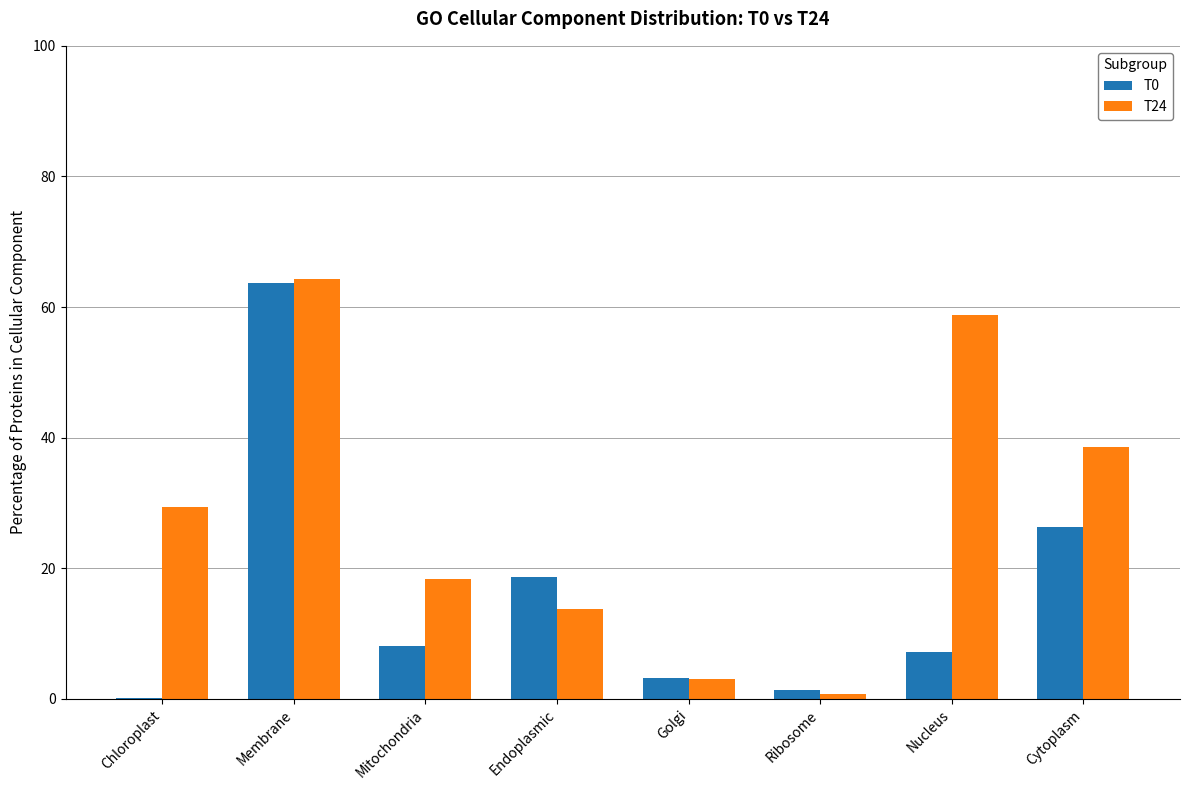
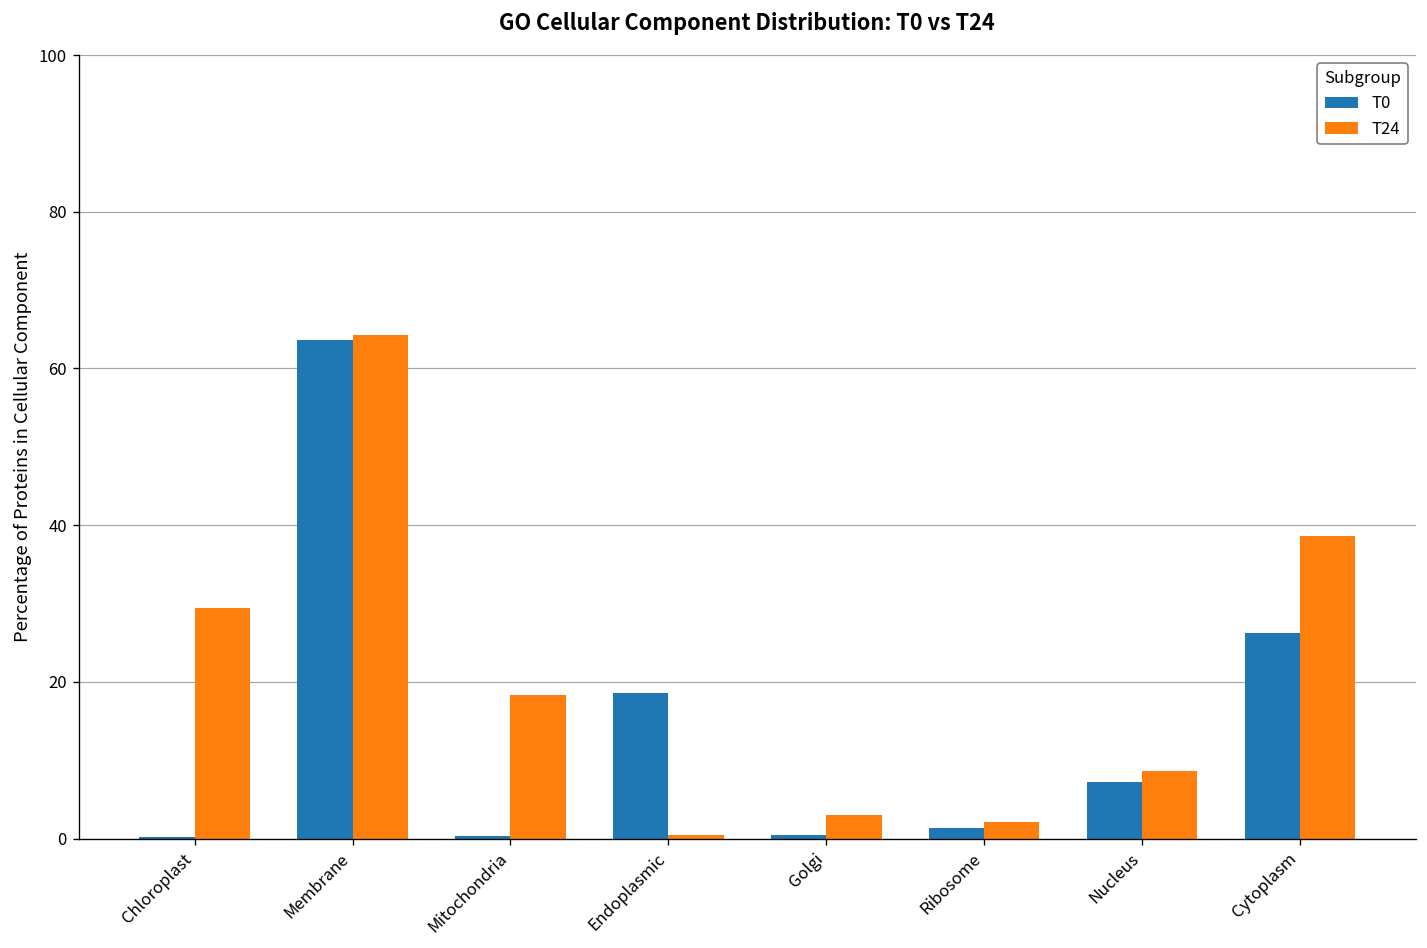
  {
    "T0": {
      "Membrane": 64,
-     "Mitochondria": 8,
+     "Mitochondria": 0,
      "Endoplasmic": 19,
-     "Golgi": 3,
+     "Golgi": 0,
      "Ribosome": 1,
      "Nucleus": 7,
      "Cytoplasm": 26
    },
    "T24": {
      "Chloroplast": 29,
      "Membrane": 64,
      "Mitochondria": 18,
-     "Endoplasmic": 14,
+     "Endoplasmic": 1,
      "Golgi": 3,
-     "Ribosome": 1,
-     "Nucleus": 59,
+     "Ribosome": 2,
+     "Nucleus": 9,
      "Cytoplasm": 39
    }
  }
